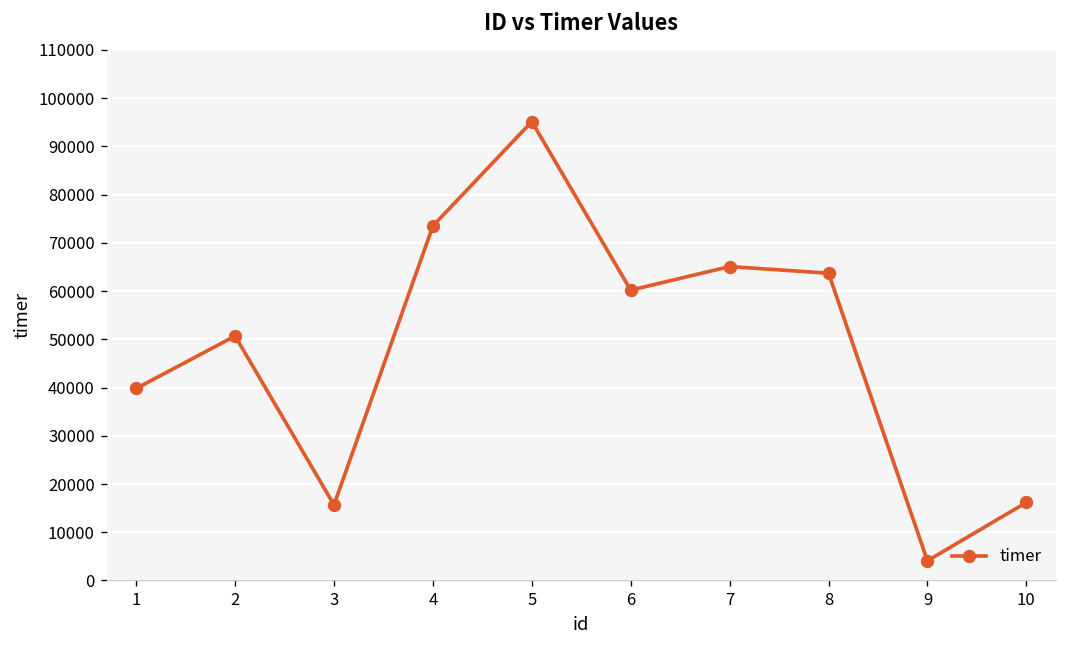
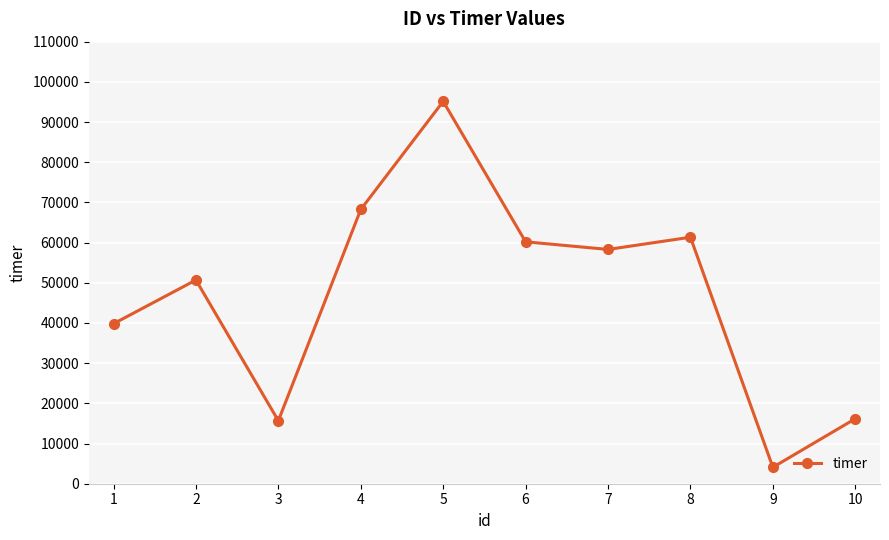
  {
    "1": 40000,
    "2": 51000,
    "3": 16000,
-   "4": 74000,
+   "4": 68000,
    "5": 95000,
    "6": 60000,
-   "7": 65000,
-   "8": 64000,
+   "7": 58000,
+   "8": 61000,
    "9": 4000,
    "10": 16000
  }
